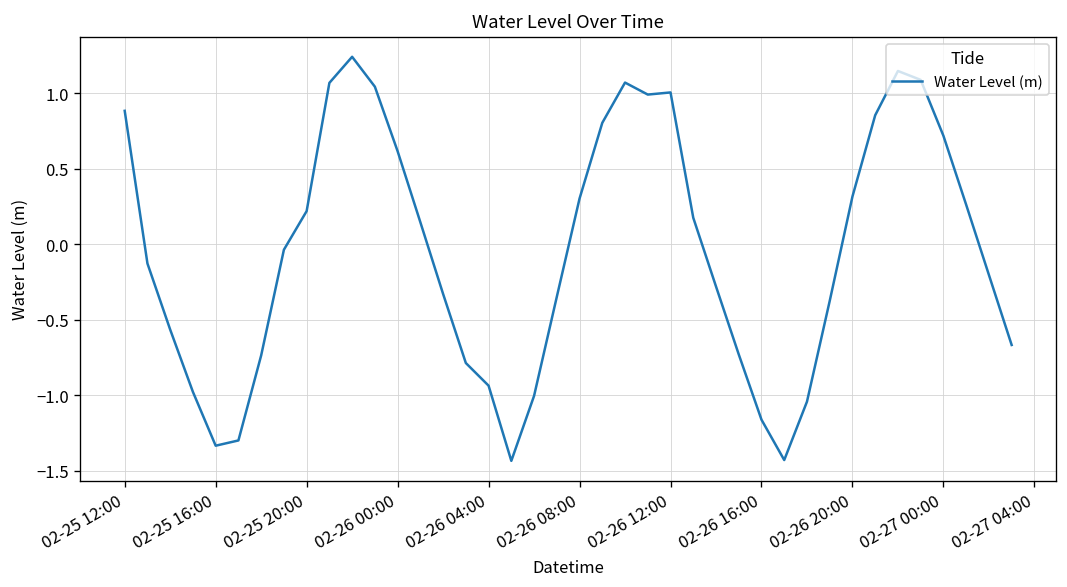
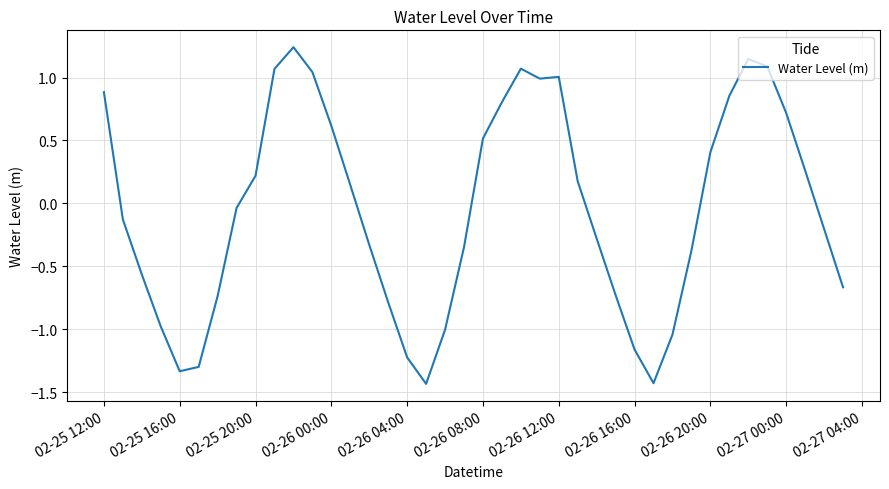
  {
    "02-25 12:00": 0.88,
    "02-25 16:00": -1.33,
    "02-25 20:00": 0.22,
    "02-26 00:00": 0.62,
-   "02-26 04:00": -0.94,
-   "02-26 08:00": 0.30,
+   "02-26 04:00": -1.22,
+   "02-26 08:00": 0.52,
    "02-26 12:00": 1.01,
    "02-26 16:00": -1.16,
-   "02-26 20:00": 0.32,
+   "02-26 20:00": 0.41,
    "02-27 00:00": 0.72
  }
